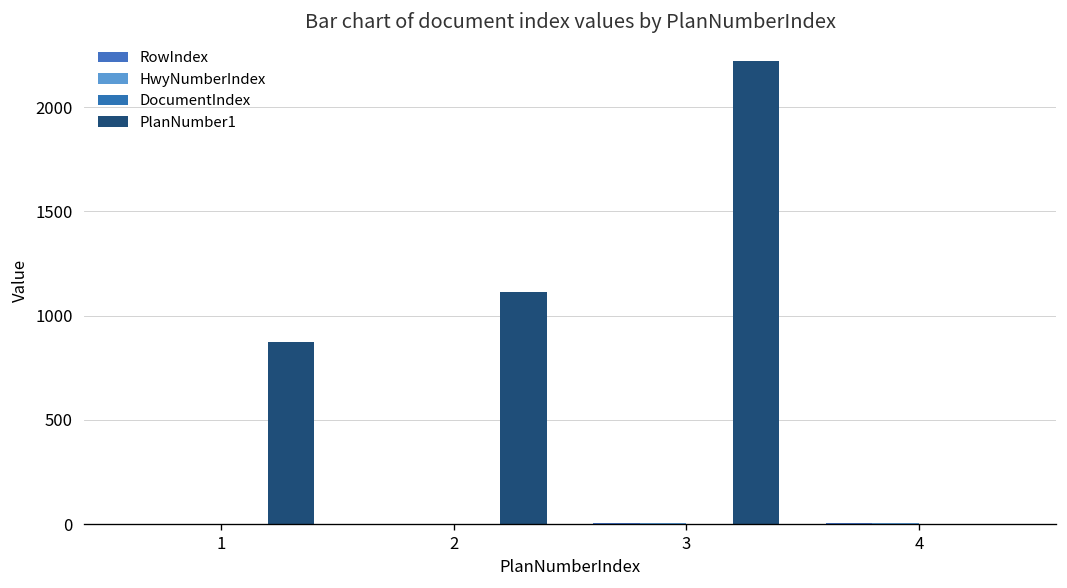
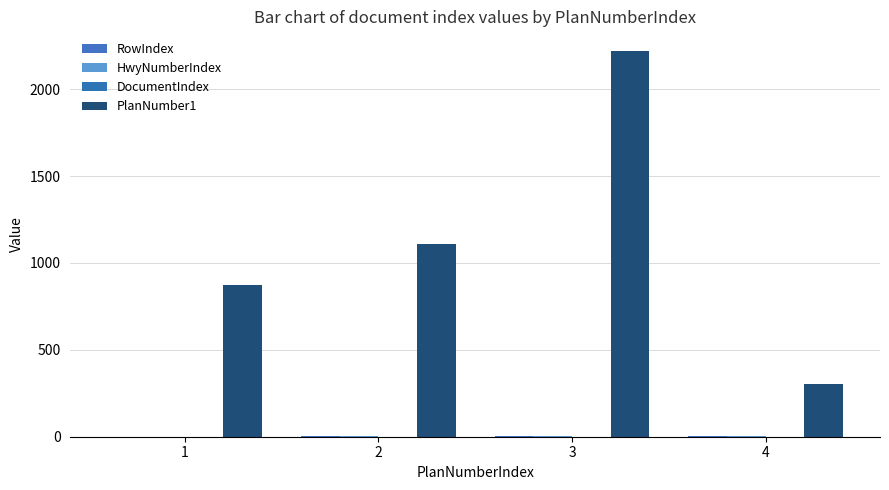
  {
    "PlanNumber1": {
      "1": 880,
      "2": 1110,
      "3": 2220,
-     "4": 0
+     "4": 310
    }
  }
